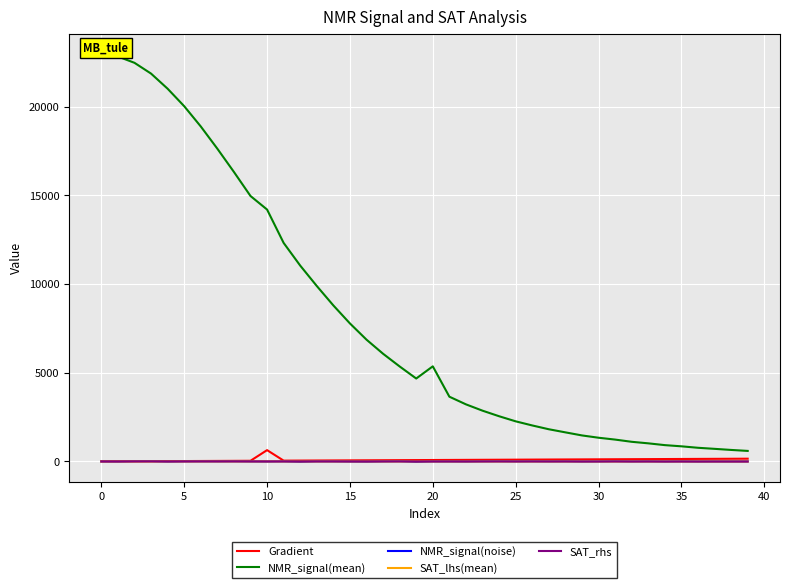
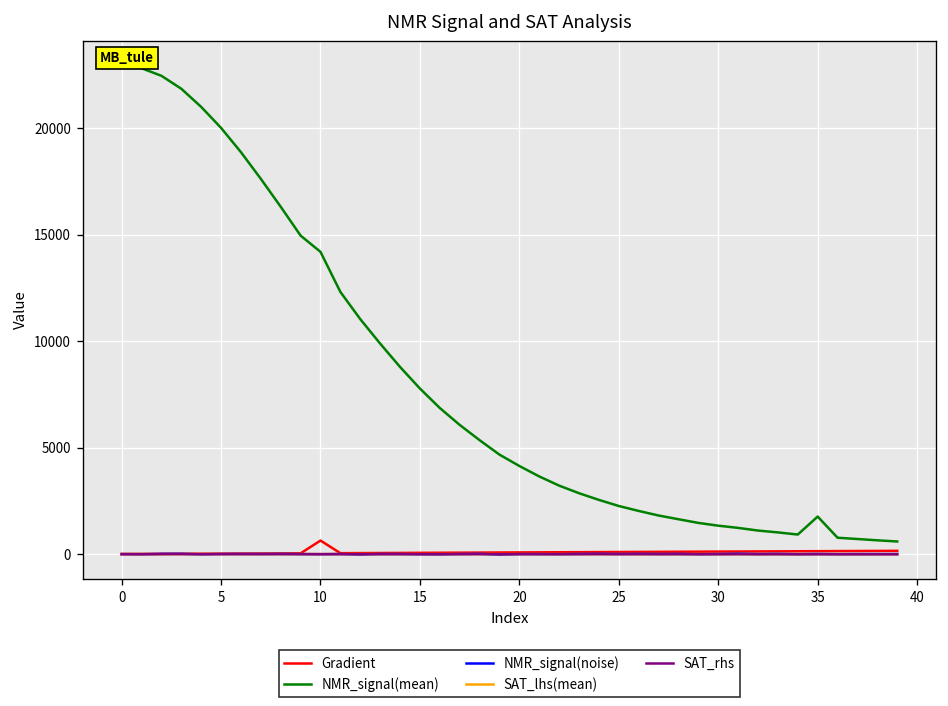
  {
    "Gradient": {
      "10": 600
    },
    "NMR_signal(mean)": {
      "5": 20000,
      "10": 14200,
      "15": 7800,
-     "20": 5400,
+     "20": 4100,
      "25": 2300,
      "30": 1300,
-     "35": 900
+     "35": 1800
    },
    "SAT_rhs": {
      "10": 0
    }
  }
